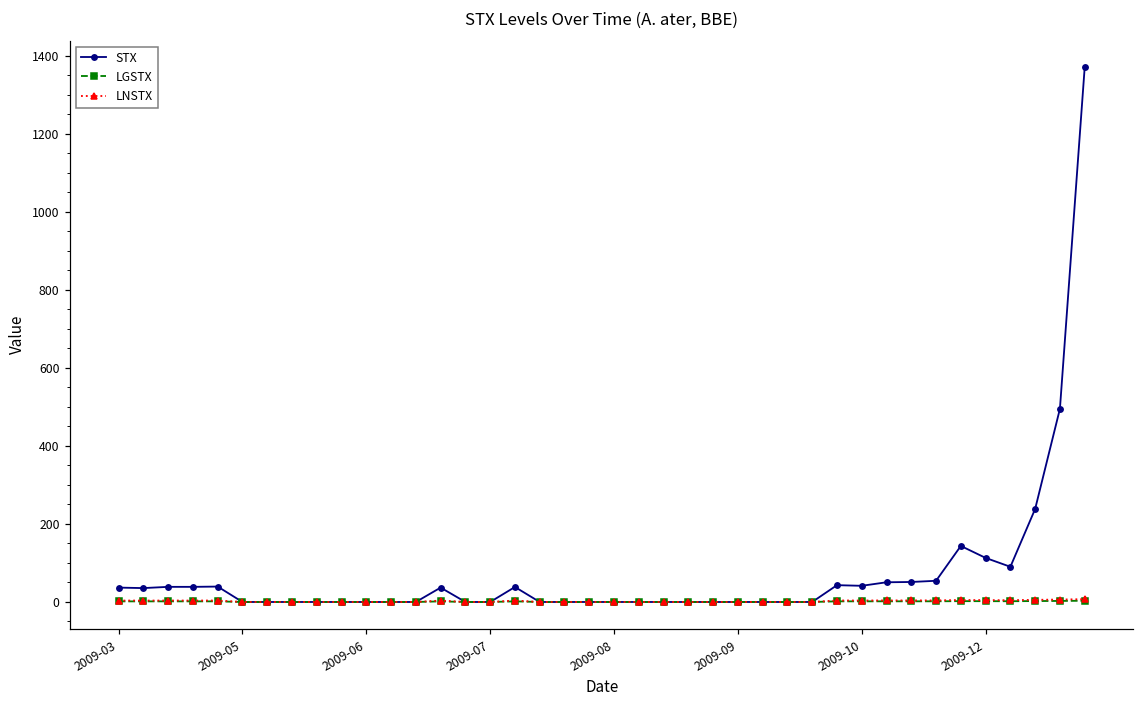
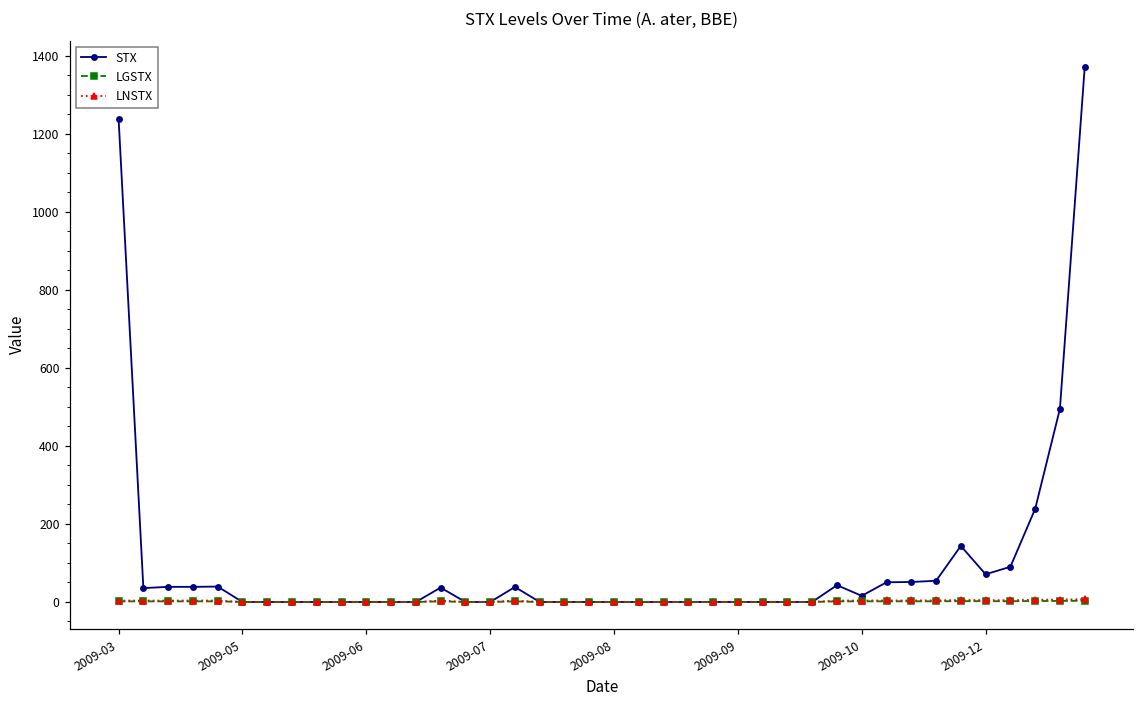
  {
    "STX": {
-     "2009-03": 40,
-     "2009-10": 40,
-     "2009-12": 110
+     "2009-03": 1240,
+     "2009-10": 20,
+     "2009-12": 70
    }
  }
